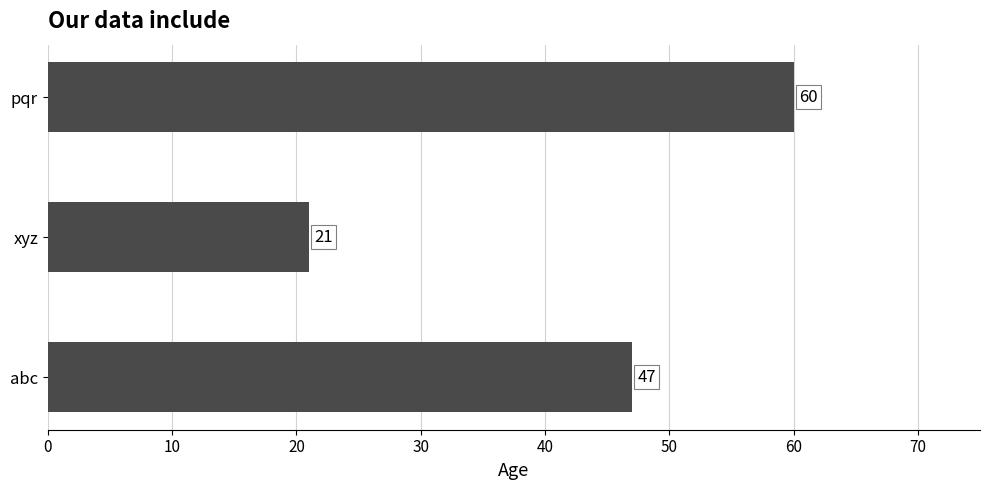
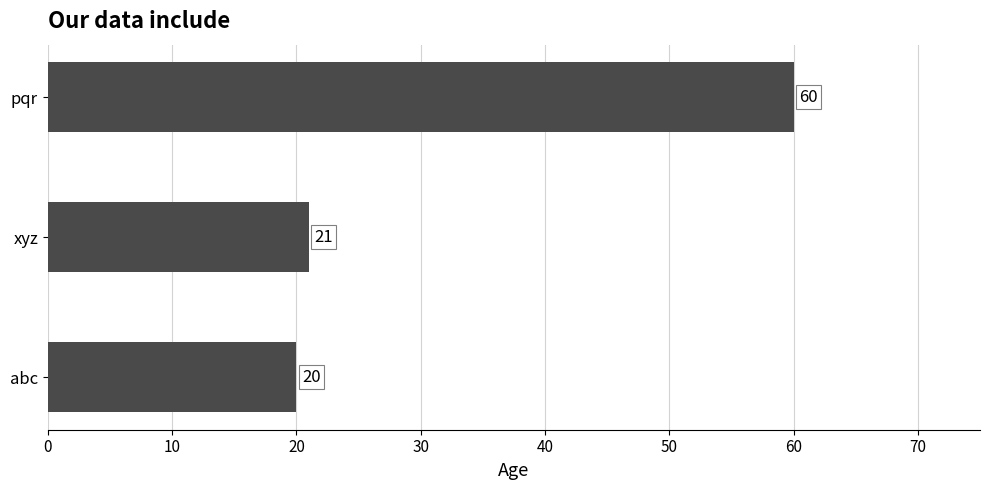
  {
-   "abc": 47
+   "abc": 20
  }
